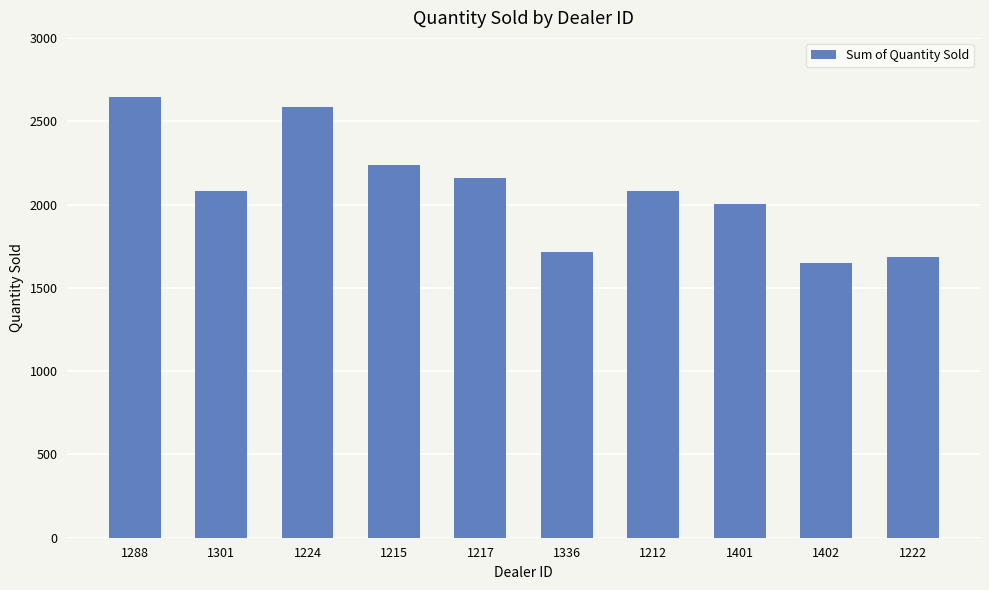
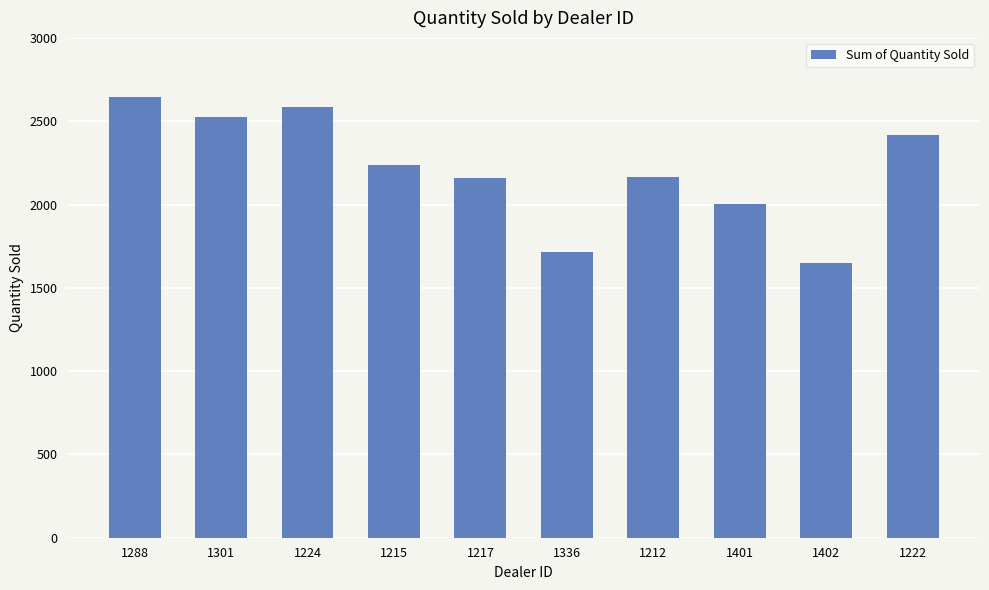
  {
    "1288": 2640,
-   "1301": 2080,
+   "1301": 2520,
    "1224": 2580,
    "1215": 2240,
    "1217": 2160,
    "1336": 1710,
-   "1212": 2080,
+   "1212": 2160,
    "1401": 2010,
    "1402": 1650,
-   "1222": 1680
+   "1222": 2420
  }
